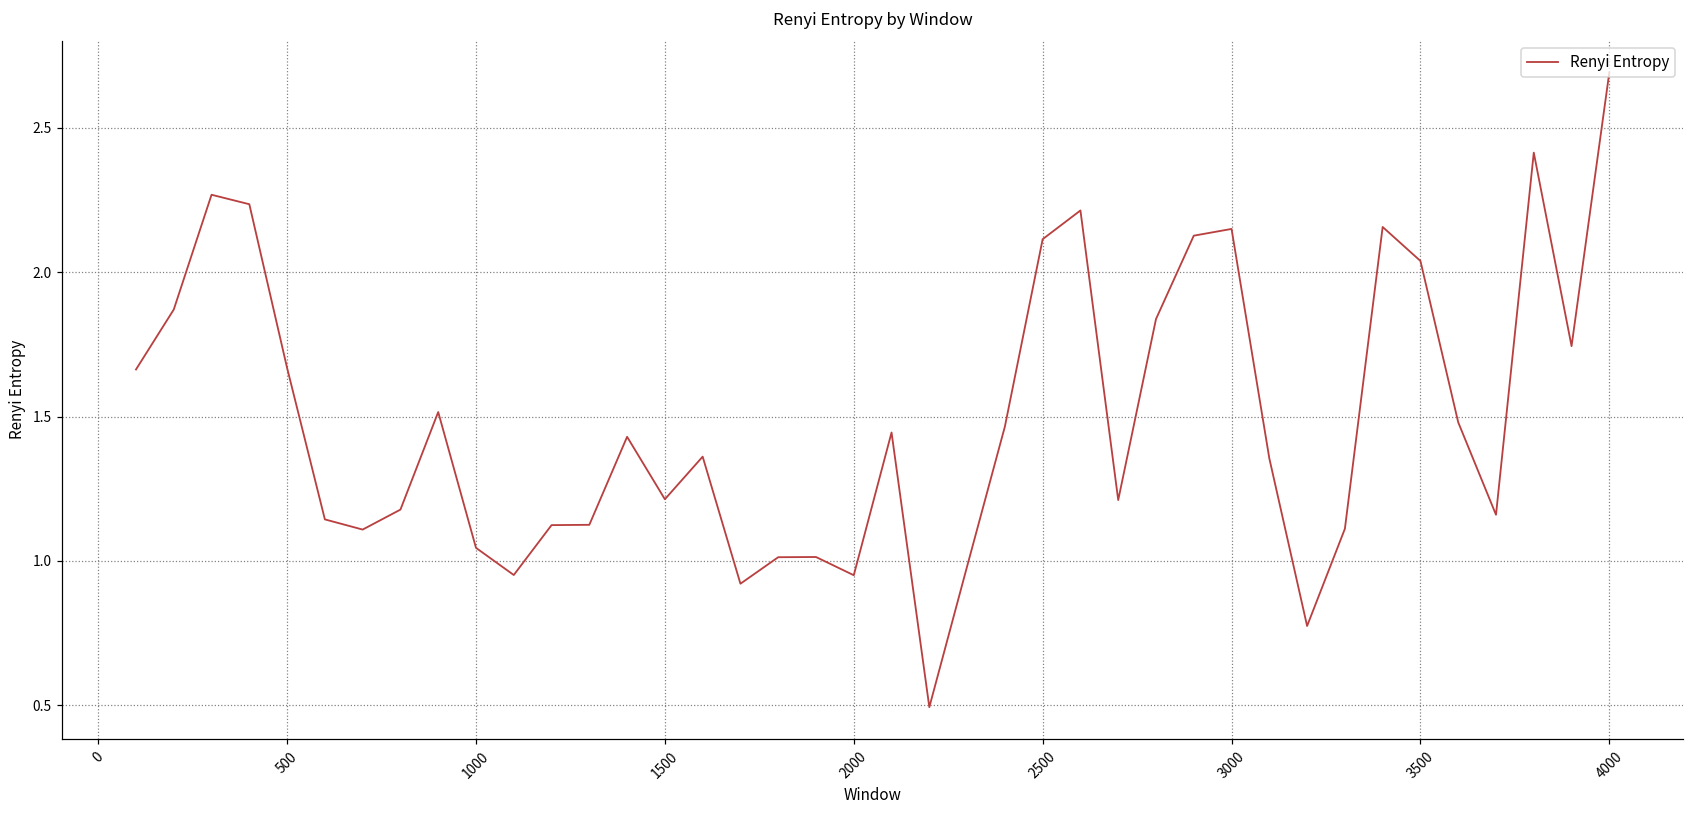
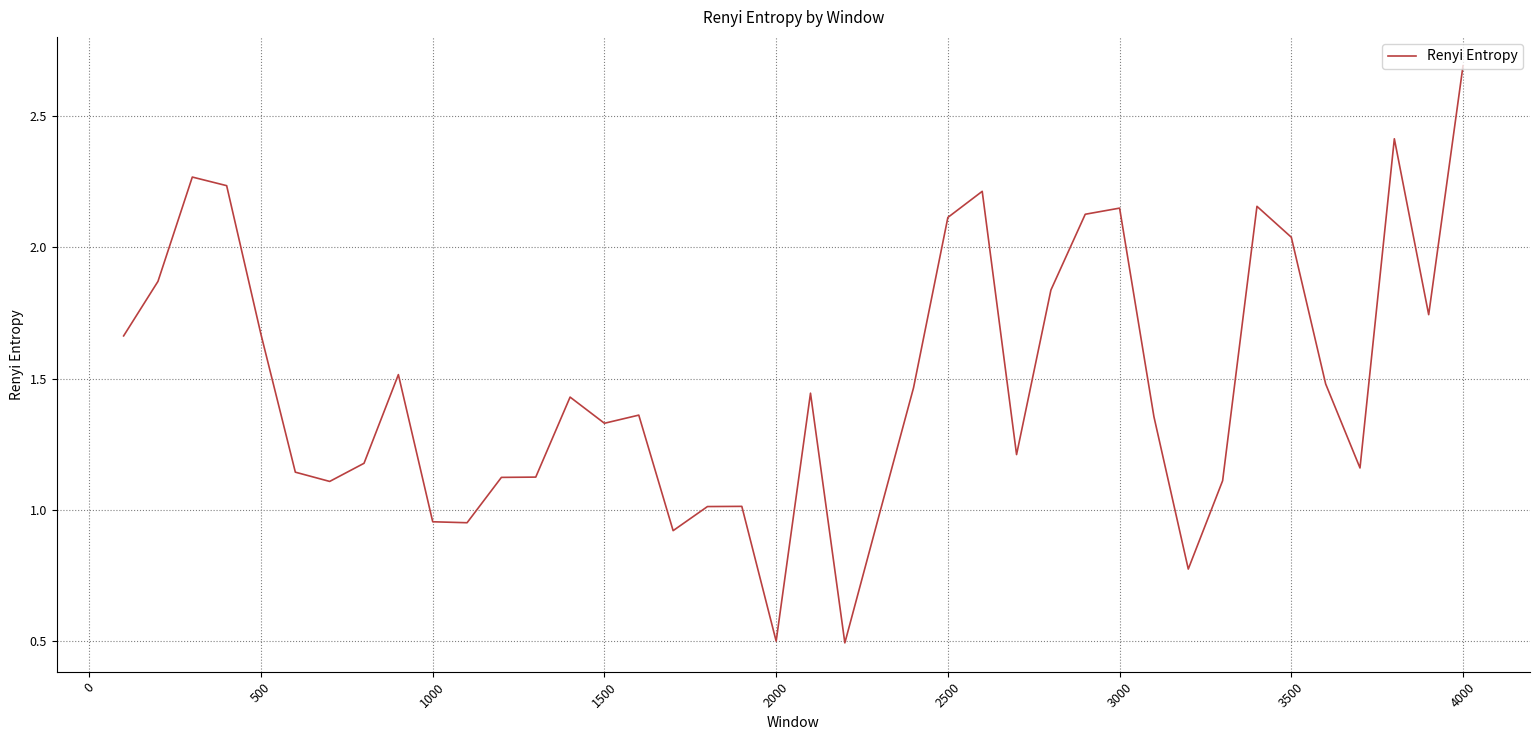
  {
    "500": 1.67,
-   "1000": 1.05,
-   "1500": 1.21,
-   "2000": 0.95,
+   "1000": 0.96,
+   "1500": 1.33,
+   "2000": 0.50,
    "2500": 2.11,
    "3000": 2.15,
    "3500": 2.04
  }
